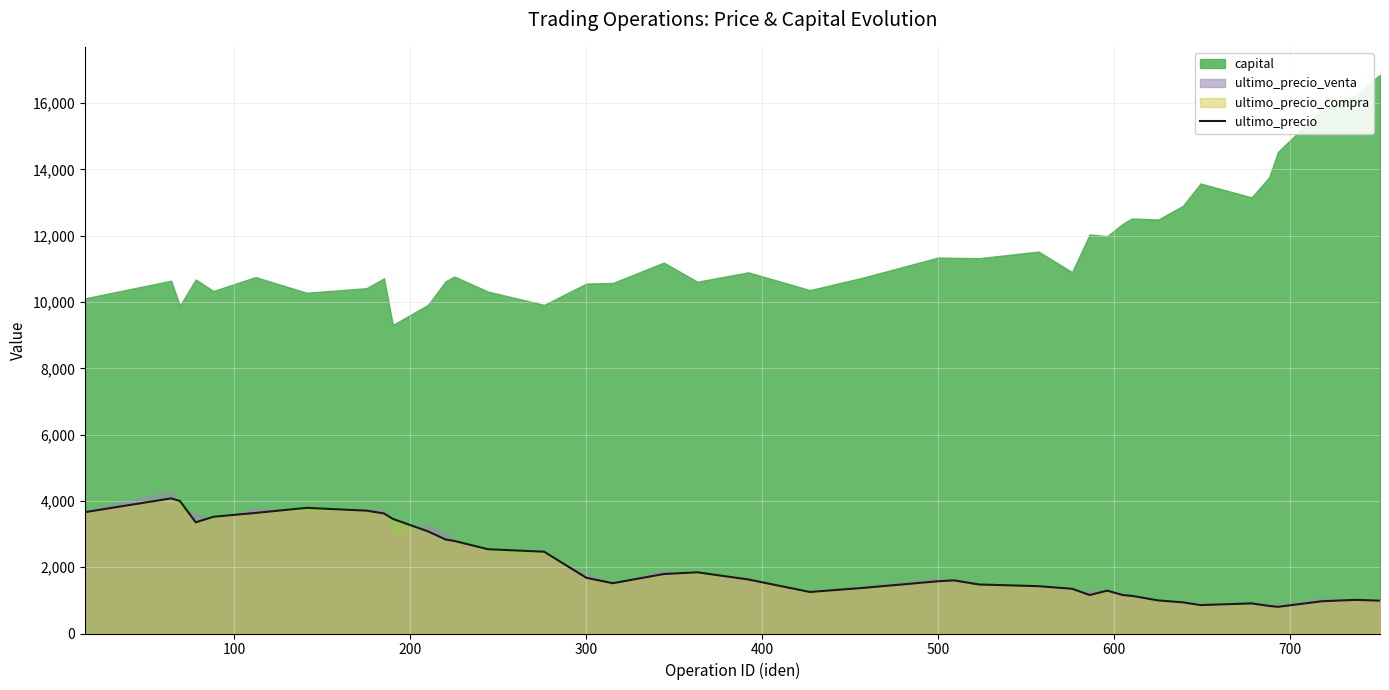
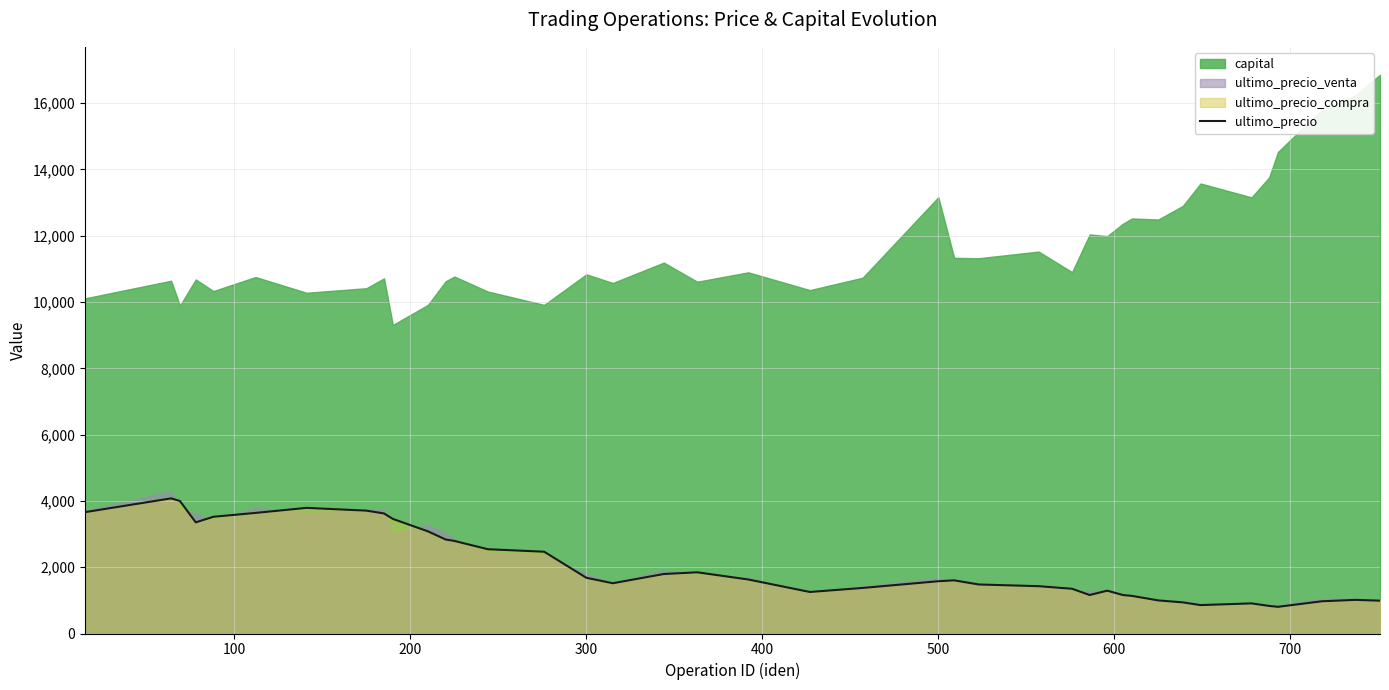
  {
    "capital": {
-     "300": "10,600",
-     "500": "11,300"
+     "300": "10,800",
+     "500": "13,200"
    },
    "ultimo_precio_venta": {
      "300": "1,800",
      "500": "1,700"
    },
    "ultimo_precio_compra": {
      "300": "1,700",
      "500": "1,600"
    }
  }
